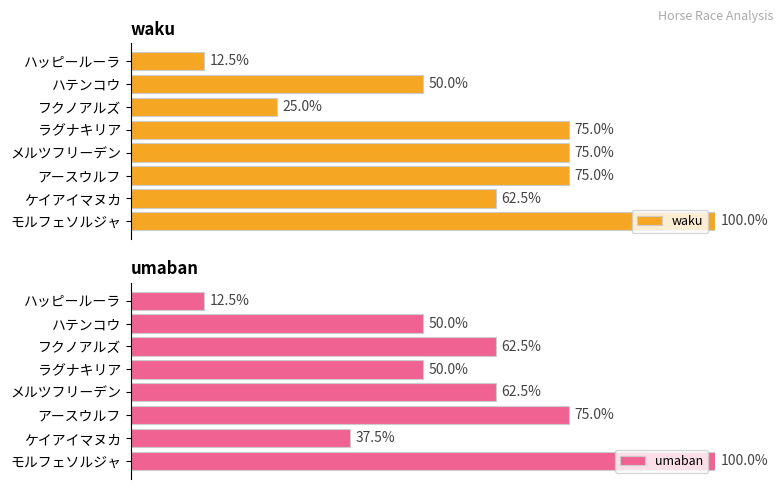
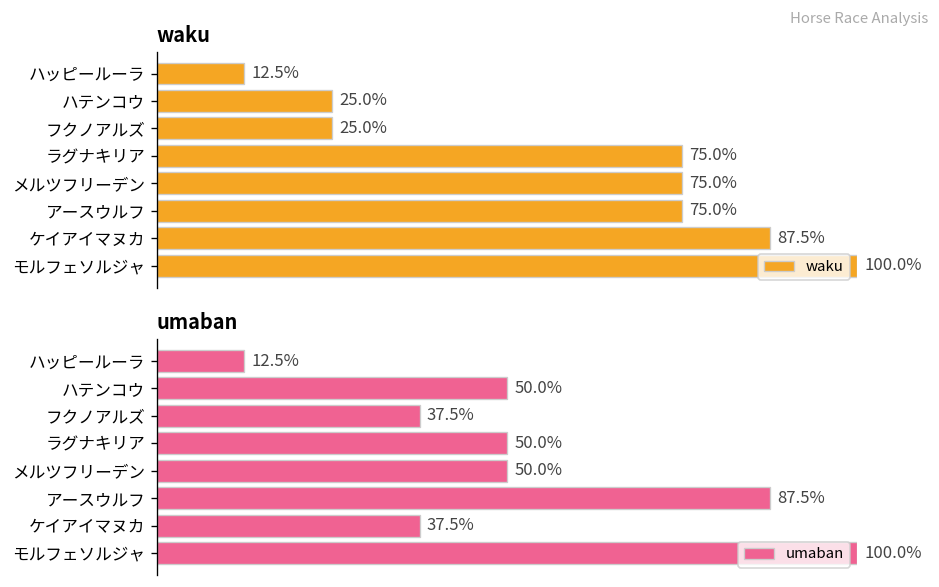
  {
    "waku": {
      "ハッピールーラ": "12.5%",
-     "ハテンコウ": "50.0%",
+     "ハテンコウ": "25.0%",
      "フクノアルズ": "25.0%",
      "ラグナキリア": "75.0%",
      "メルツフリーデン": "75.0%",
      "アースウルフ": "75.0%",
-     "ケイアイマヌカ": "62.5%",
+     "ケイアイマヌカ": "87.5%",
      "モルフェソルジャ": "100.0%"
    },
    "umaban": {
      "ハッピールーラ": "12.5%",
      "ハテンコウ": "50.0%",
-     "フクノアルズ": "62.5%",
+     "フクノアルズ": "37.5%",
      "ラグナキリア": "50.0%",
-     "メルツフリーデン": "62.5%",
-     "アースウルフ": "75.0%",
+     "メルツフリーデン": "50.0%",
+     "アースウルフ": "87.5%",
      "ケイアイマヌカ": "37.5%",
      "モルフェソルジャ": "100.0%"
    }
  }
